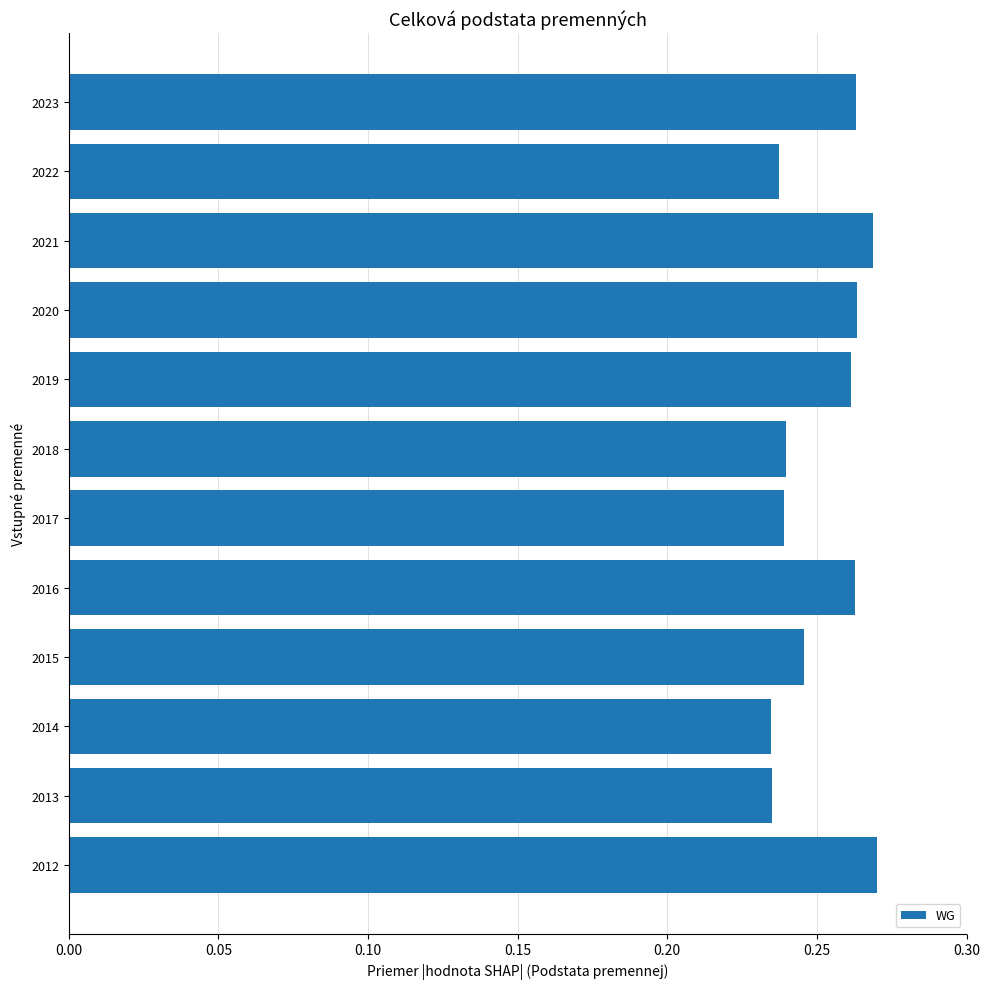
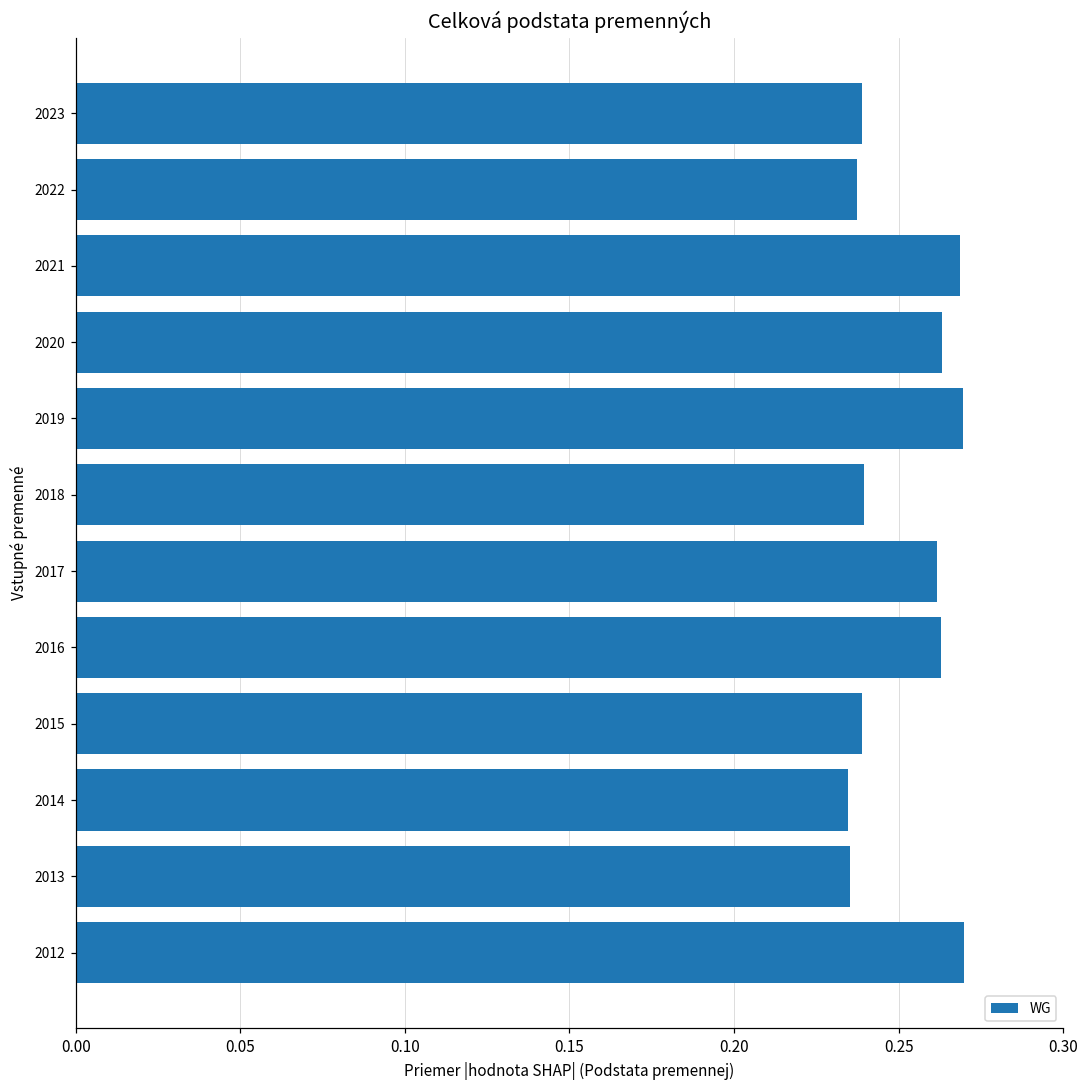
  {
-   "2023": 0.263,
+   "2023": 0.239,
    "2022": 0.237,
    "2021": 0.269,
    "2020": 0.263,
-   "2019": 0.261,
+   "2019": 0.270,
    "2018": 0.240,
-   "2017": 0.239,
+   "2017": 0.262,
    "2016": 0.263,
-   "2015": 0.246,
+   "2015": 0.239,
    "2014": 0.235,
    "2013": 0.235,
    "2012": 0.270
  }
